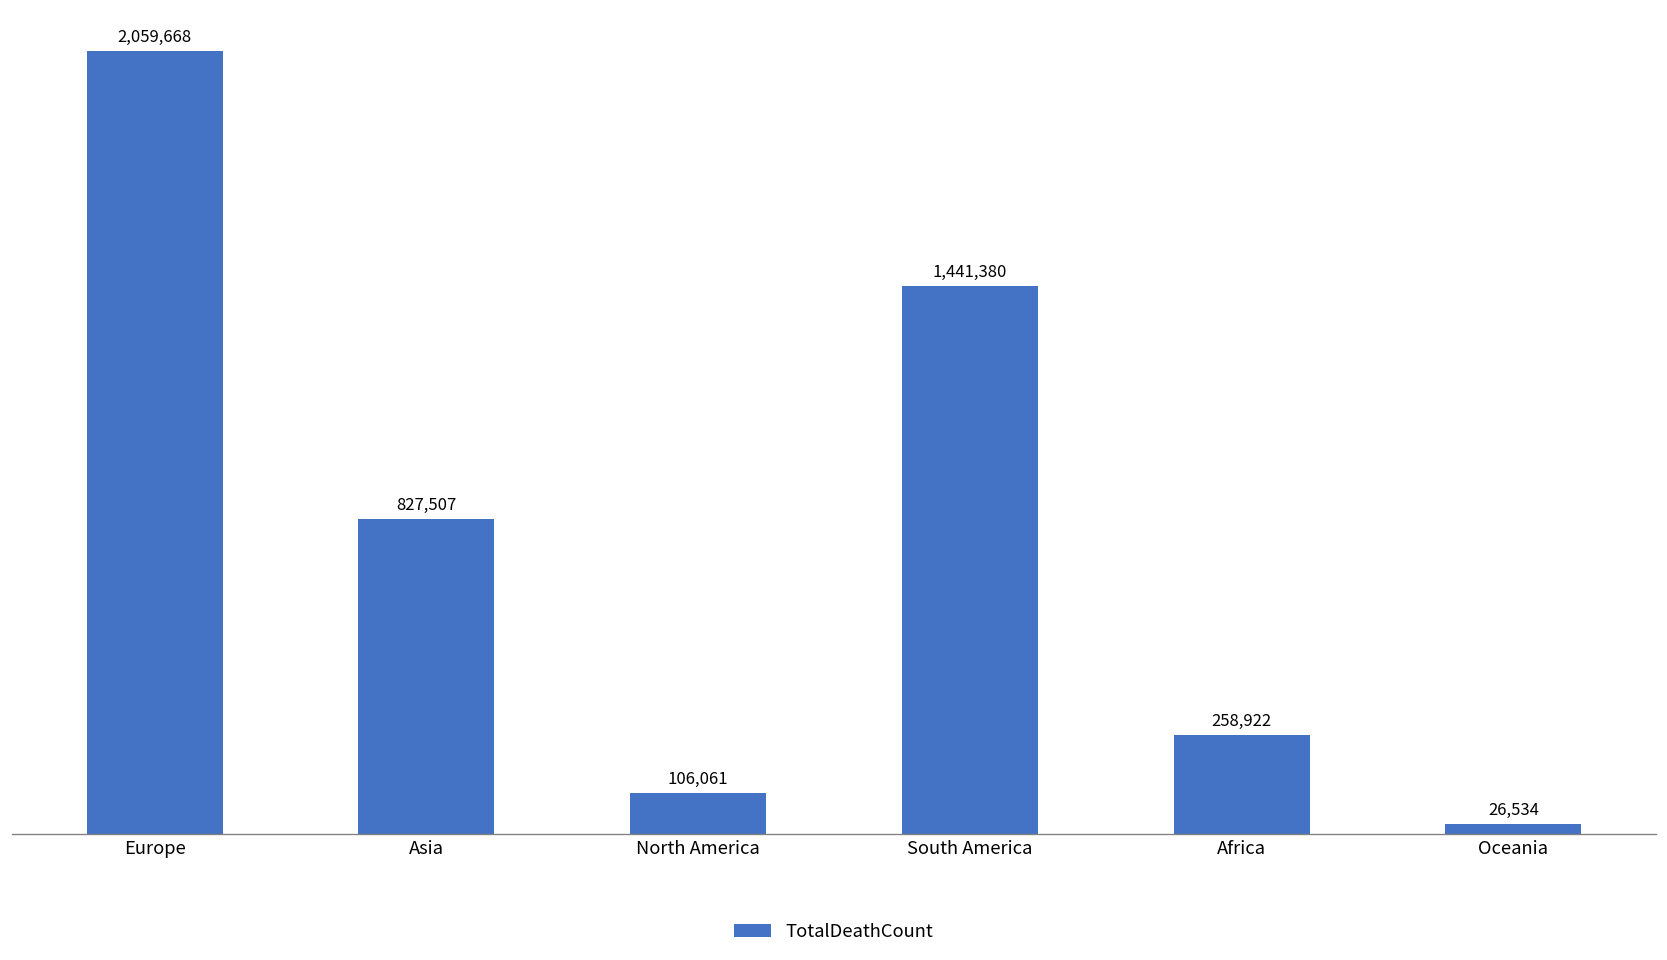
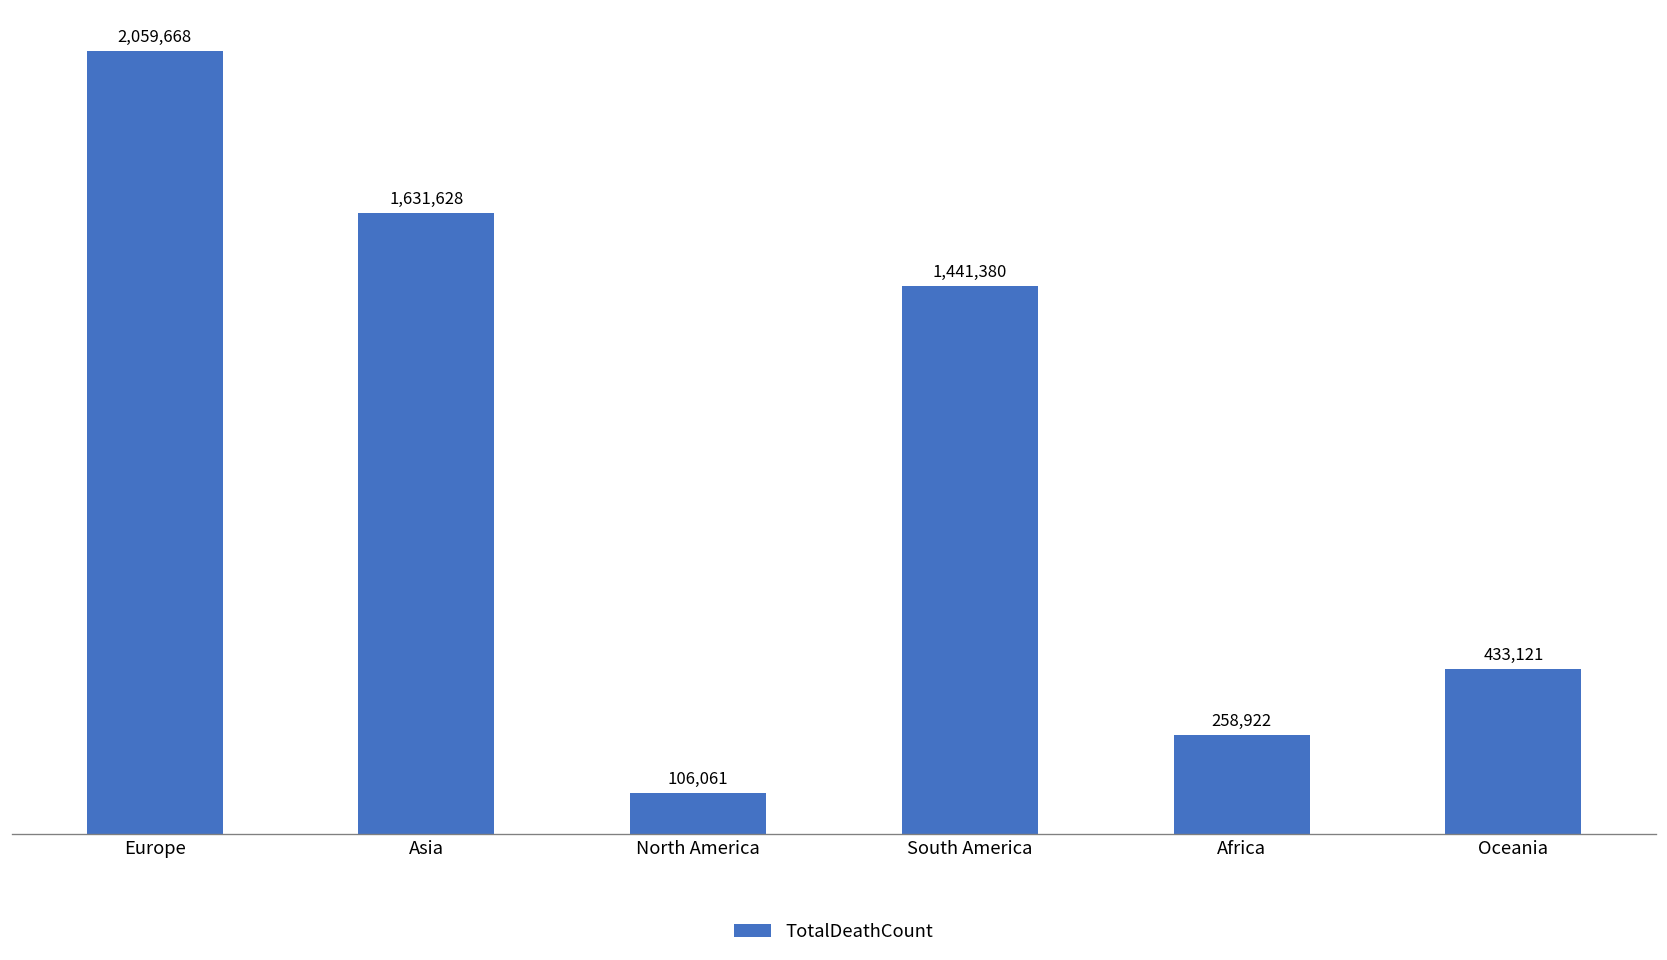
  {
    "Europe": "2,059,668",
-   "Asia": "827,507",
+   "Asia": "1,631,628",
    "North America": "106,061",
    "South America": "1,441,380",
    "Africa": "258,922",
-   "Oceania": "26,534"
+   "Oceania": "433,121"
  }
